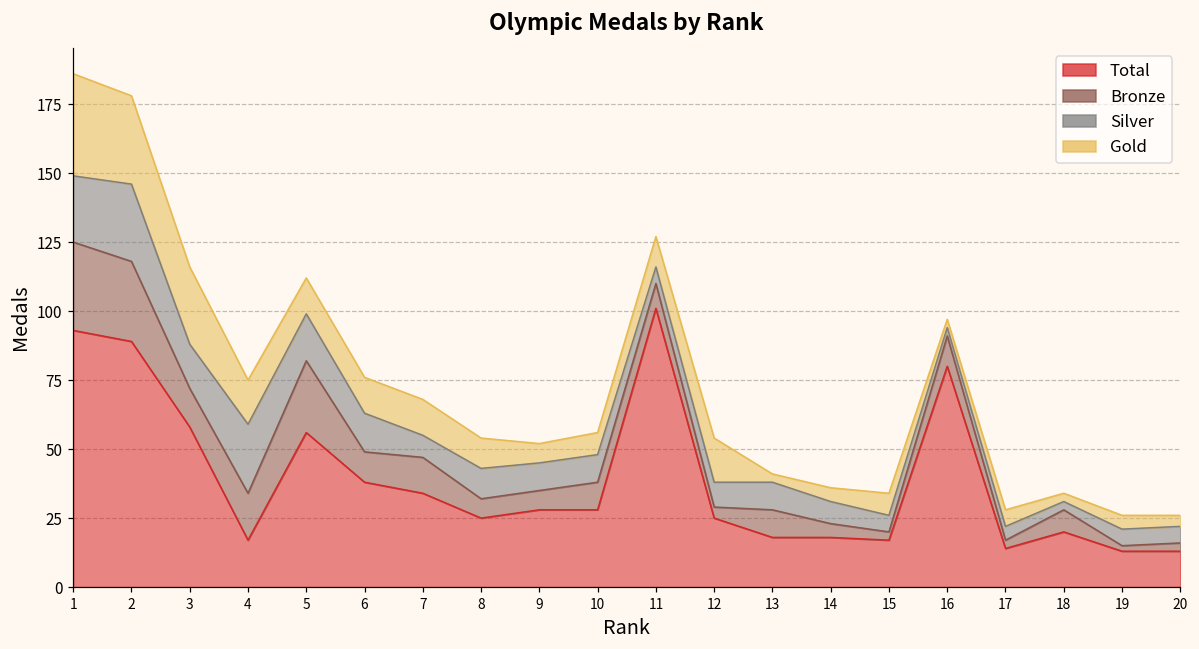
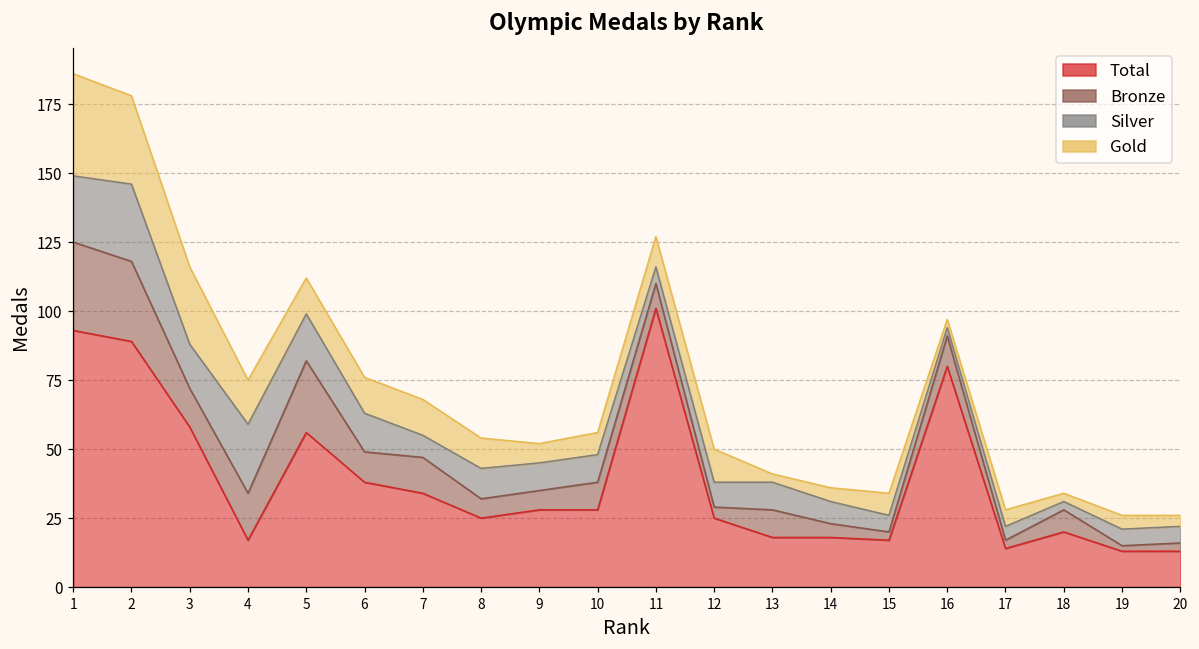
  {
    "Total": {
      "1": 93,
      "2": 89,
      "3": 58,
      "4": 17,
      "5": 56,
      "6": 38,
      "7": 34,
      "8": 25,
      "9": 28,
      "10": 28,
      "11": 101,
      "12": 25,
      "13": 18,
      "14": 18,
      "15": 17,
      "16": 80,
      "17": 14,
      "18": 20,
      "19": 13,
      "20": 13
    },
    "Gold": {
      "1": 37,
      "2": 32,
      "3": 28,
      "4": 16,
      "5": 13,
      "6": 13,
      "7": 13,
      "8": 11,
      "9": 7,
      "10": 8,
      "11": 11,
-     "12": 16,
+     "12": 12,
      "13": 3,
      "14": 5,
      "15": 8,
      "16": 3,
      "17": 6,
      "18": 3,
      "19": 5,
      "20": 4
    }
  }
